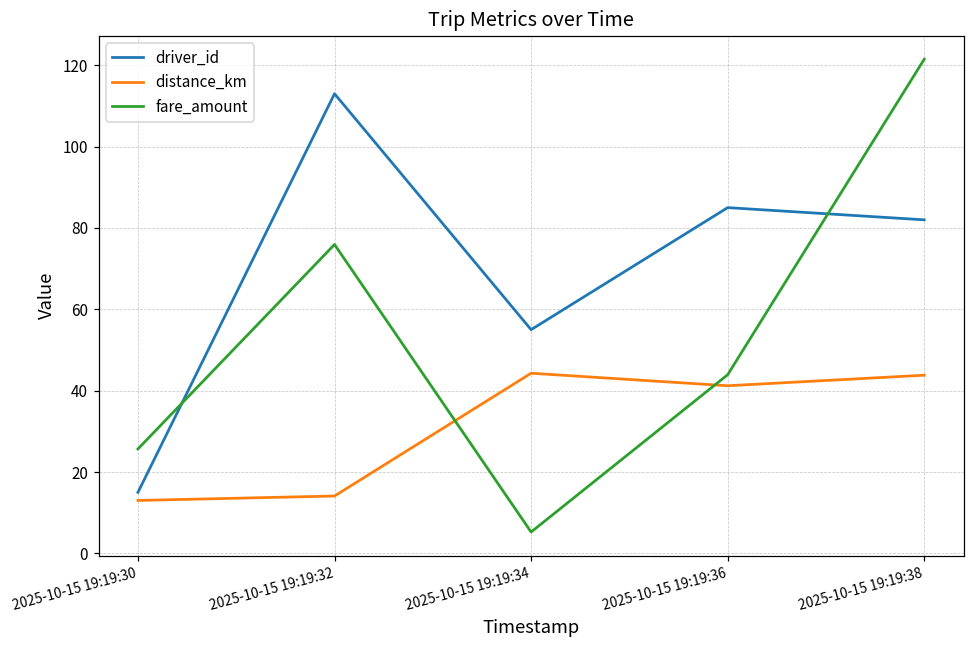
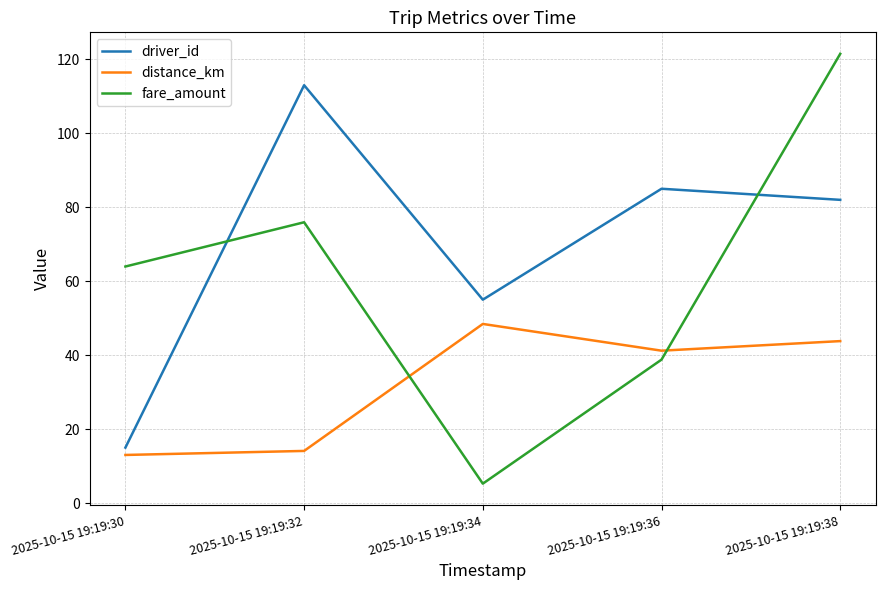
  {
    "driver_id": {
      "2025-10-15 19:19:30": 15,
      "2025-10-15 19:19:32": 113,
      "2025-10-15 19:19:34": 55,
      "2025-10-15 19:19:36": 85,
      "2025-10-15 19:19:38": 82
    },
    "distance_km": {
      "2025-10-15 19:19:30": 13,
      "2025-10-15 19:19:32": 14,
-     "2025-10-15 19:19:34": 44,
+     "2025-10-15 19:19:34": 48,
      "2025-10-15 19:19:36": 41,
      "2025-10-15 19:19:38": 44
    },
    "fare_amount": {
-     "2025-10-15 19:19:30": 26,
+     "2025-10-15 19:19:30": 64,
      "2025-10-15 19:19:32": 76,
      "2025-10-15 19:19:34": 5,
-     "2025-10-15 19:19:36": 44,
+     "2025-10-15 19:19:36": 39,
      "2025-10-15 19:19:38": 121
    }
  }
